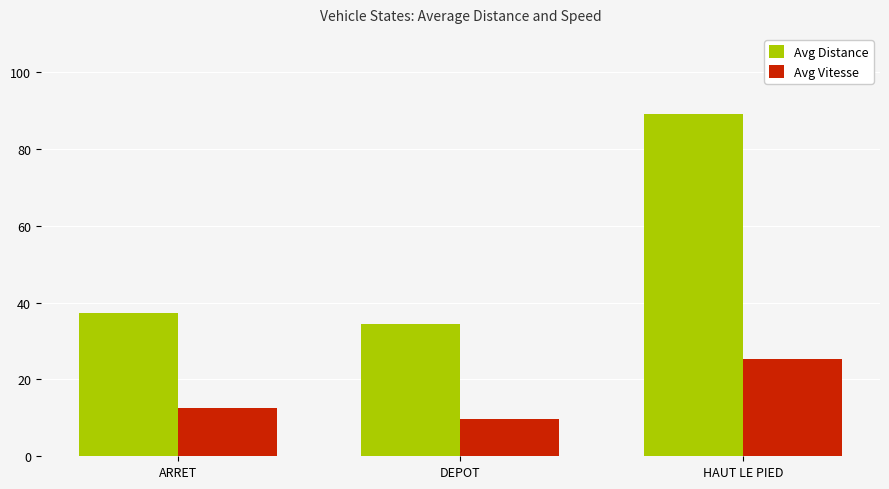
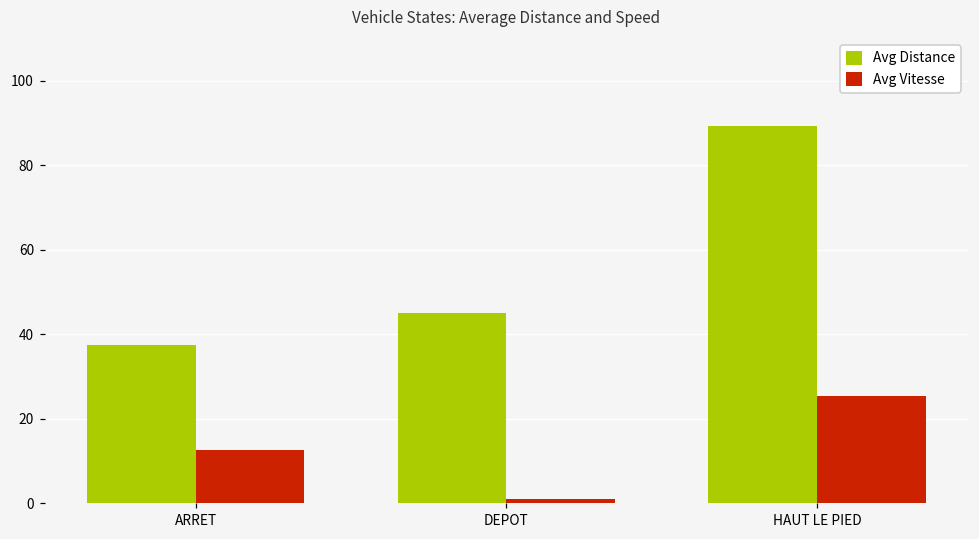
  {
    "Avg Distance": {
      "ARRET": 37,
-     "DEPOT": 35,
+     "DEPOT": 45,
      "HAUT LE PIED": 89
    },
    "Avg Vitesse": {
      "ARRET": 13,
-     "DEPOT": 10,
+     "DEPOT": 1,
      "HAUT LE PIED": 25
    }
  }
